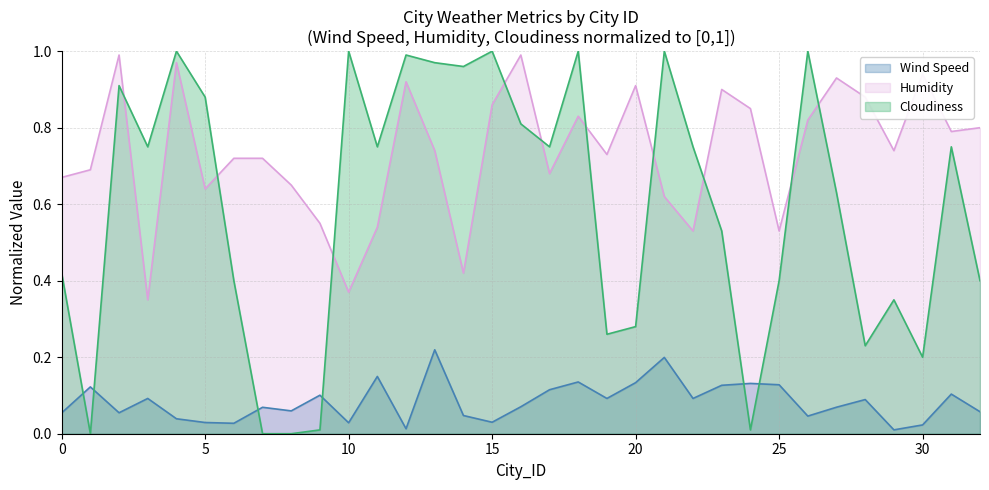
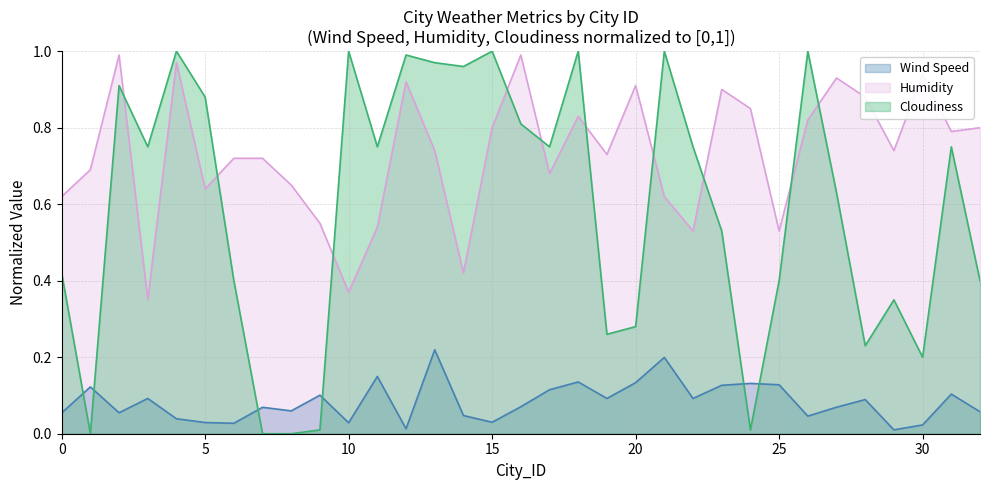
  {
    "Humidity": {
-     "0": 0.67,
+     "0": 0.62,
      "5": 0.64,
      "10": 0.37,
-     "15": 0.86,
+     "15": 0.80,
      "20": 0.91,
      "25": 0.53
    }
  }
